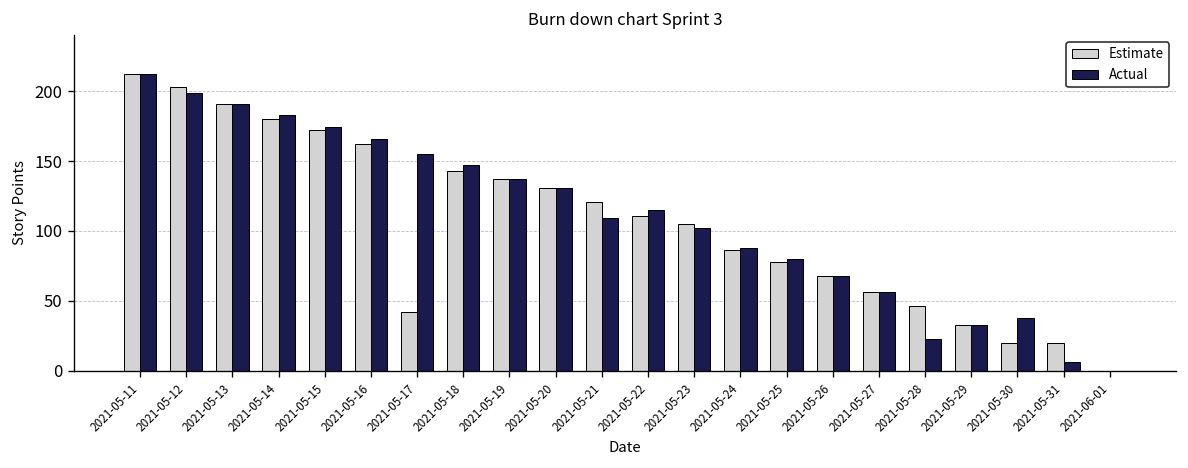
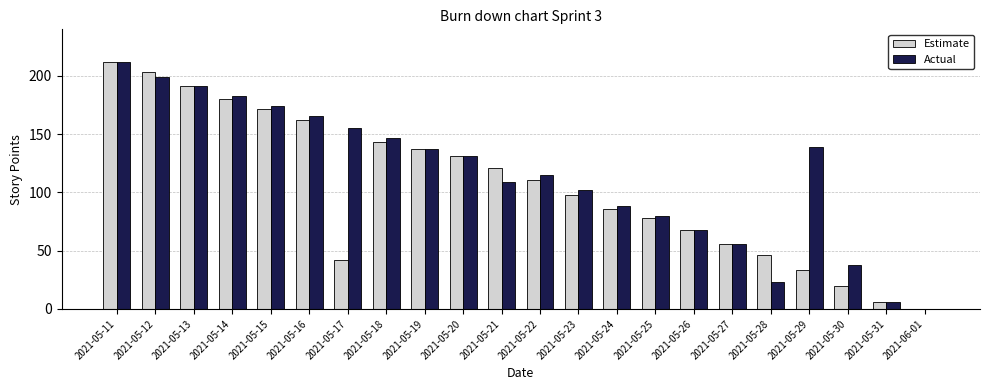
  {
    "Estimate": {
      "2021-05-11": 212,
      "2021-05-12": 203,
      "2021-05-13": 191,
      "2021-05-14": 180,
      "2021-05-15": 172,
      "2021-05-16": 162,
      "2021-05-17": 42,
      "2021-05-18": 143,
      "2021-05-19": 137,
      "2021-05-20": 131,
      "2021-05-21": 121,
      "2021-05-22": 111,
-     "2021-05-23": 105,
+     "2021-05-23": 98,
      "2021-05-24": 86,
      "2021-05-25": 78,
      "2021-05-26": 68,
      "2021-05-27": 56,
      "2021-05-28": 46,
      "2021-05-29": 33,
      "2021-05-30": 20,
-     "2021-05-31": 20,
+     "2021-05-31": 6,
      "2021-06-01": 0
    },
    "Actual": {
      "2021-05-11": 212,
      "2021-05-12": 199,
      "2021-05-13": 191,
      "2021-05-14": 183,
      "2021-05-15": 174,
      "2021-05-16": 166,
      "2021-05-17": 155,
      "2021-05-18": 147,
      "2021-05-19": 137,
      "2021-05-20": 131,
      "2021-05-21": 109,
      "2021-05-22": 115,
      "2021-05-23": 102,
      "2021-05-24": 88,
      "2021-05-25": 80,
      "2021-05-26": 68,
      "2021-05-27": 56,
      "2021-05-28": 23,
-     "2021-05-29": 33,
+     "2021-05-29": 139,
      "2021-05-30": 38,
      "2021-05-31": 6,
      "2021-06-01": 0
    }
  }
